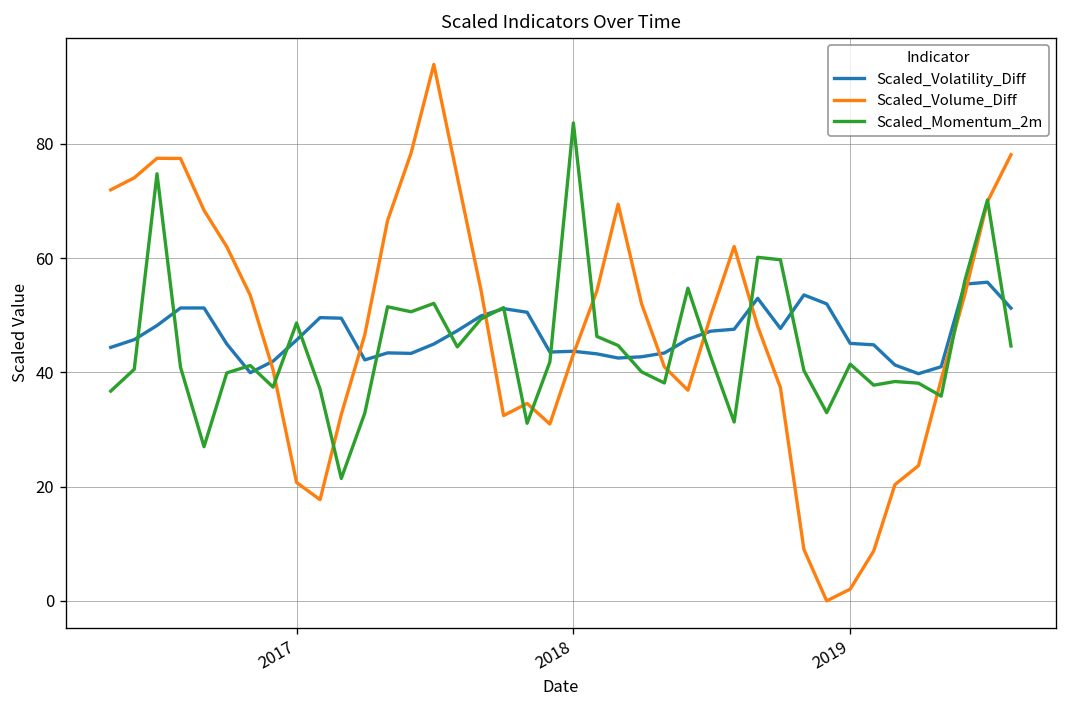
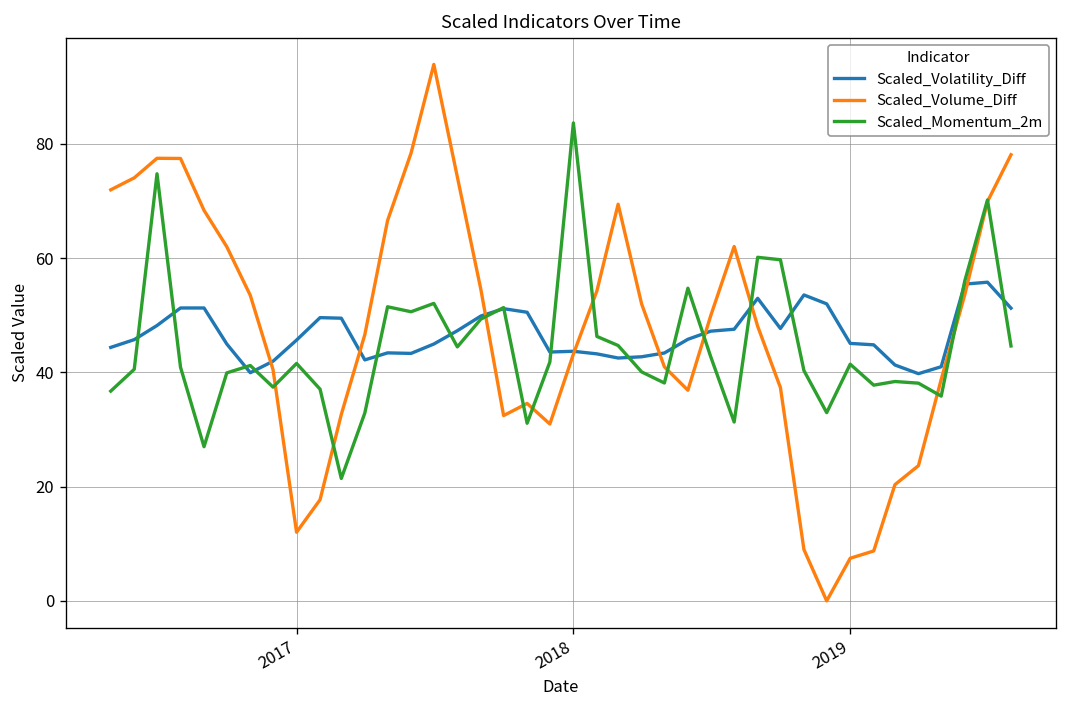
  {
    "Scaled_Volatility_Diff": {
      "2017": 46,
      "2019": 45
    },
    "Scaled_Volume_Diff": {
-     "2017": 21,
-     "2019": 2
+     "2017": 12,
+     "2019": 7
    },
    "Scaled_Momentum_2m": {
-     "2017": 49,
+     "2017": 42,
      "2018": 84,
      "2019": 41
    }
  }
